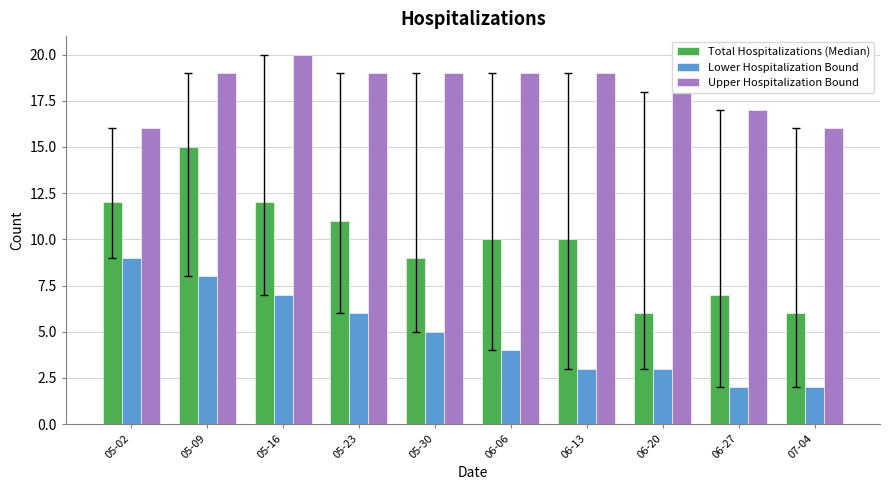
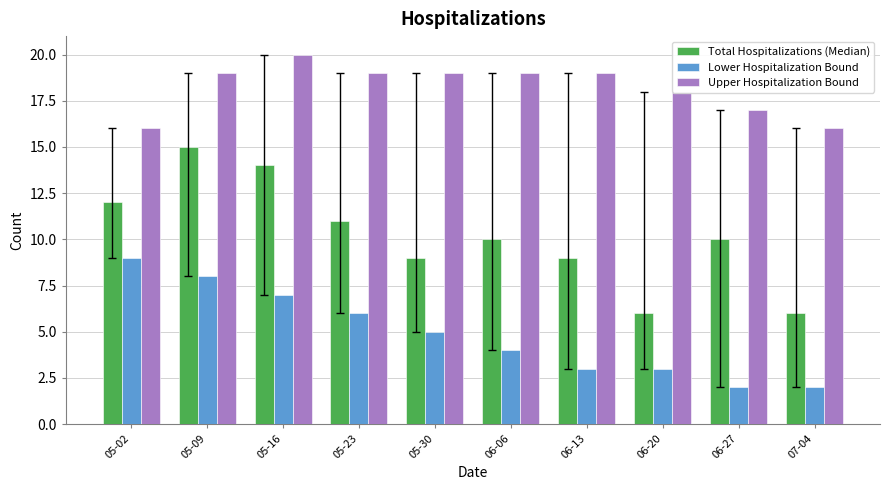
  {
    "Total Hospitalizations (Median)": {
      "05-02": 12,
      "05-09": 15,
-     "05-16": 12,
+     "05-16": 14,
      "05-23": 11,
      "05-30": 9,
      "06-06": 10,
-     "06-13": 10,
+     "06-13": 9,
      "06-20": 6,
-     "06-27": 7,
+     "06-27": 10,
      "07-04": 6
    },
    "Lower Hospitalization Bound": {
      "05-02": 9,
      "05-09": 8,
      "05-16": 7,
      "05-23": 6,
      "05-30": 5,
      "06-06": 4,
      "06-13": 3,
      "06-20": 3,
      "06-27": 2,
      "07-04": 2
    },
    "Upper Hospitalization Bound": {
      "05-02": 16,
      "05-09": 19,
      "05-16": 20,
      "05-23": 19,
      "05-30": 19,
      "06-06": 19,
      "06-13": 19,
      "06-27": 17,
      "07-04": 16
    }
  }
